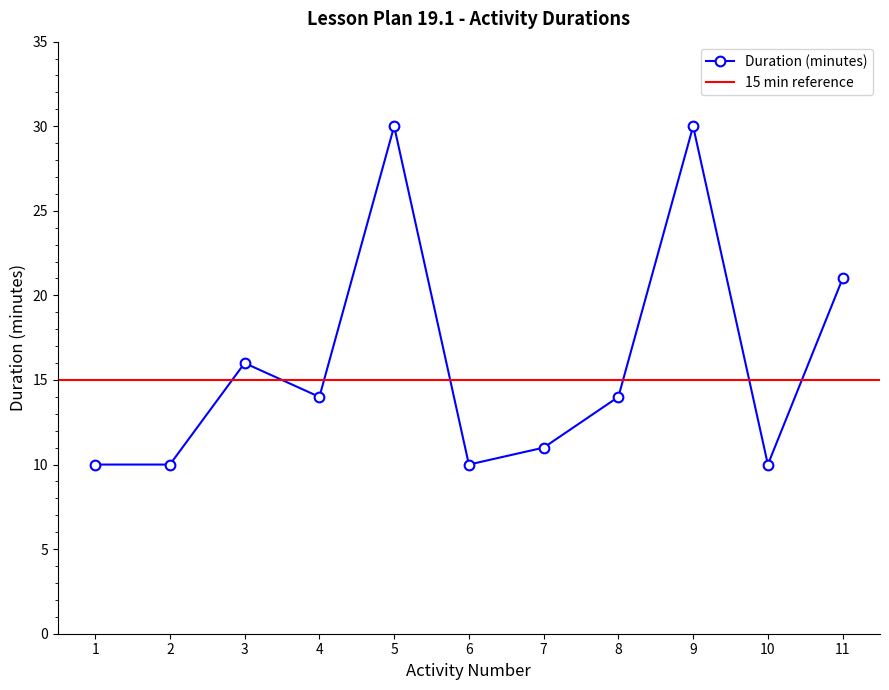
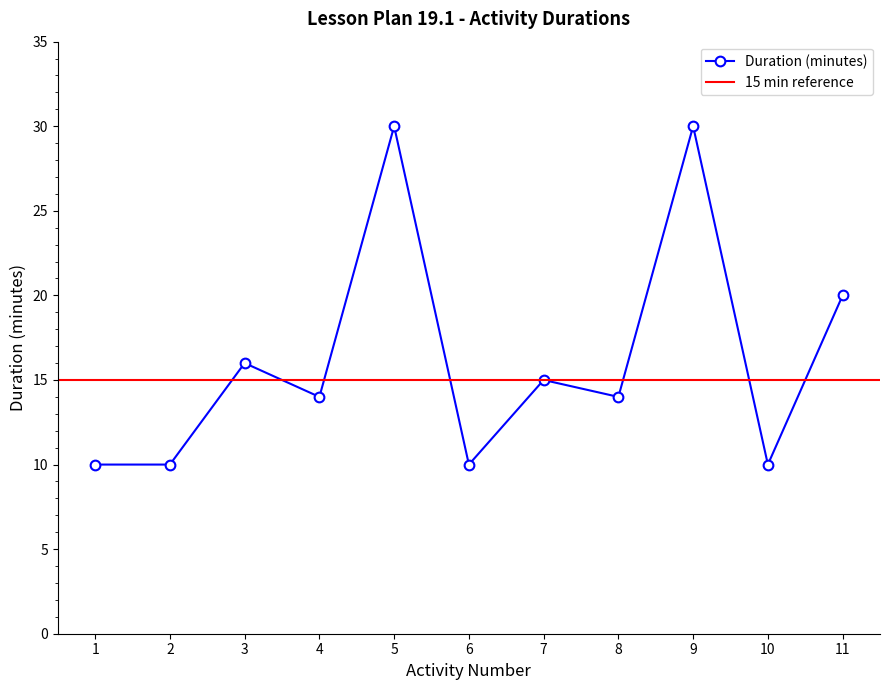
  {
    "1": 10,
    "2": 10,
    "3": 16,
    "4": 14,
    "5": 30,
    "6": 10,
-   "7": 11,
+   "7": 15,
    "8": 14,
    "9": 30,
    "10": 10,
-   "11": 21
+   "11": 20
  }
